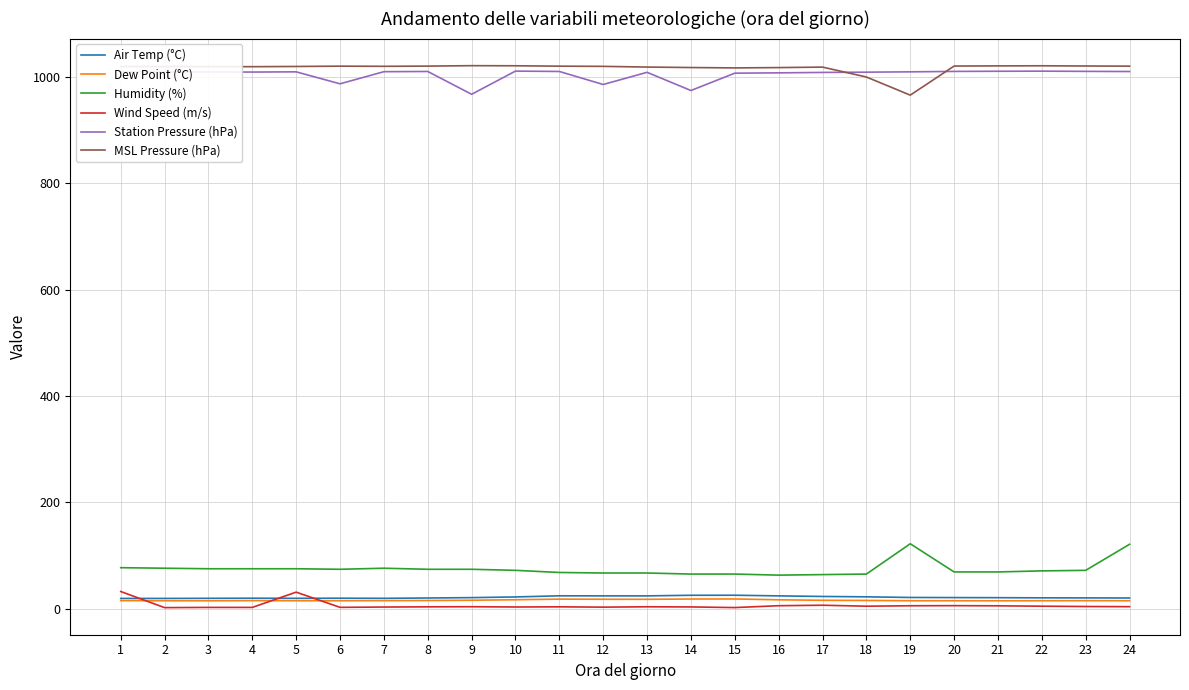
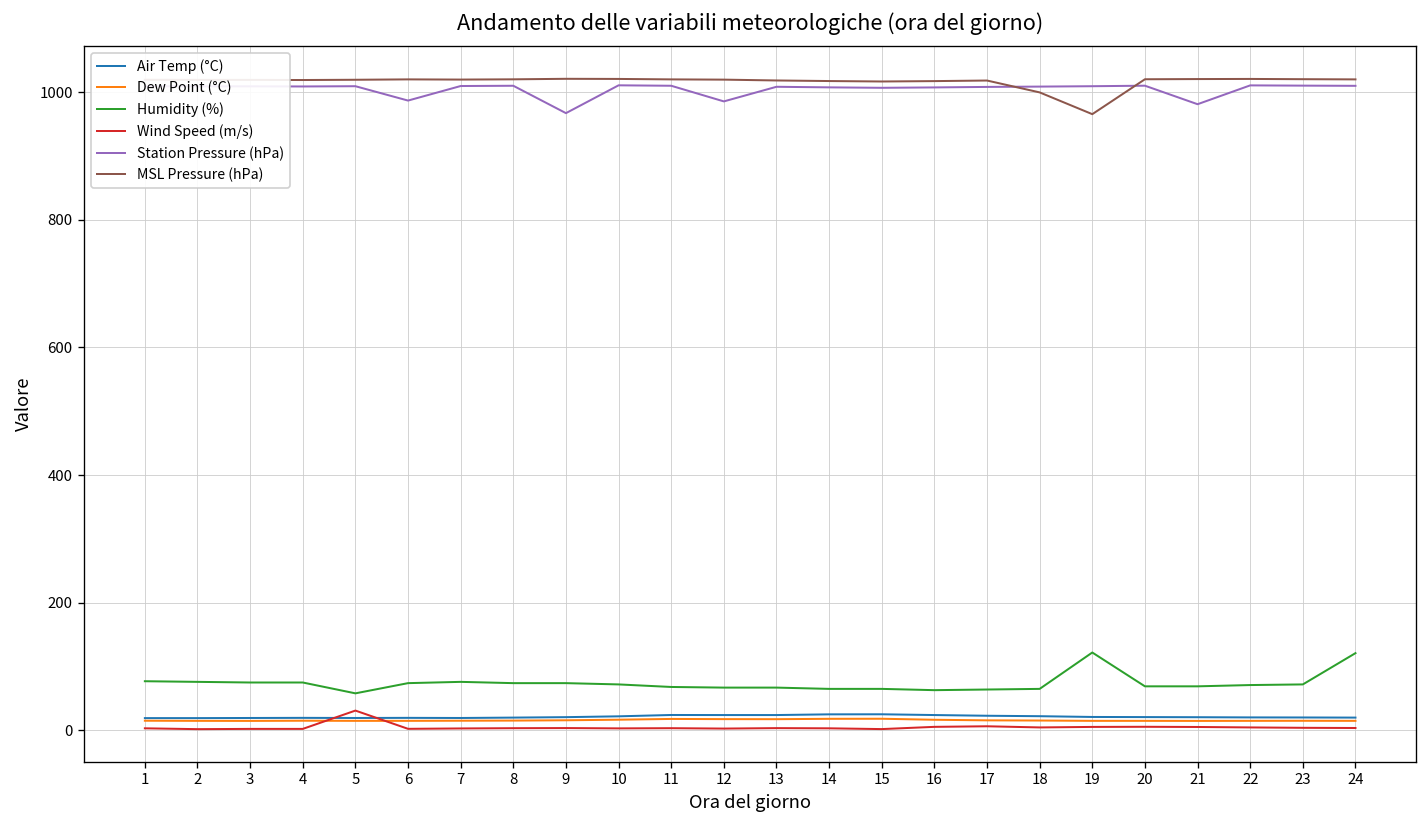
  {
    "Air Temp (°C)": {
      "9": 20,
      "10": 20,
      "11": 20,
      "12": 20,
      "13": 20,
      "14": 30,
      "15": 30,
      "16": 20,
      "17": 20,
      "18": 20,
      "19": 20,
      "20": 20,
      "21": 20,
      "22": 20,
      "23": 20,
      "24": 20
    },
    "Dew Point (°C)": {
      "9": 20,
      "10": 20,
      "11": 20,
      "12": 20,
      "13": 20,
      "14": 20,
      "15": 20,
      "16": 20,
      "17": 20,
      "18": 20,
      "19": 10,
      "20": 10,
      "21": 10,
      "22": 10,
      "23": 20,
      "24": 10
    },
    "Humidity (%)": {
      "1": 80,
      "2": 80,
      "3": 80,
      "4": 80,
-     "5": 80,
+     "5": 60,
      "6": 70,
      "7": 80,
      "8": 70,
      "9": 70,
      "10": 70,
      "11": 70,
      "12": 70,
      "13": 70,
      "14": 70,
      "15": 70,
      "16": 60,
      "17": 60,
      "18": 70,
      "19": 120,
      "20": 70,
      "21": 70,
      "22": 70,
      "23": 70,
      "24": 120
    },
    "Wind Speed (m/s)": {
-     "1": 30,
+     "1": 0,
      "2": 0,
      "3": 0,
      "4": 0,
      "5": 30,
      "6": 0,
      "7": 0,
      "8": 0,
      "9": 0,
      "10": 0,
      "11": 0,
      "12": 0,
      "13": 0,
      "14": 0,
      "15": 0,
      "16": 10,
      "17": 10,
      "18": 0,
      "19": 10,
      "20": 10,
      "21": 10,
      "22": 0,
      "23": 0,
      "24": 0
    },
    "Station Pressure (hPa)": {
      "4": 1010,
      "5": 1010,
      "6": 990,
      "7": 1010,
      "8": 1010,
      "9": 970,
      "10": 1010,
      "11": 1010,
      "12": 990,
      "13": 1010,
-     "14": 970,
+     "14": 1010,
      "15": 1010,
      "16": 1010,
      "17": 1010,
      "18": 1010,
      "19": 1010,
      "20": 1010,
-     "21": 1010,
+     "21": 980,
      "22": 1010,
      "23": 1010,
      "24": 1010
    },
    "MSL Pressure (hPa)": {
      "4": 1020,
      "5": 1020,
      "6": 1020,
      "7": 1020,
      "8": 1020,
      "9": 1020,
      "10": 1020,
      "11": 1020,
      "12": 1020,
      "13": 1020,
      "14": 1020,
      "15": 1020,
      "16": 1020,
      "17": 1020,
      "18": 1000,
      "19": 970,
      "20": 1020,
      "21": 1020,
      "22": 1020,
      "23": 1020,
      "24": 1020
    }
  }
